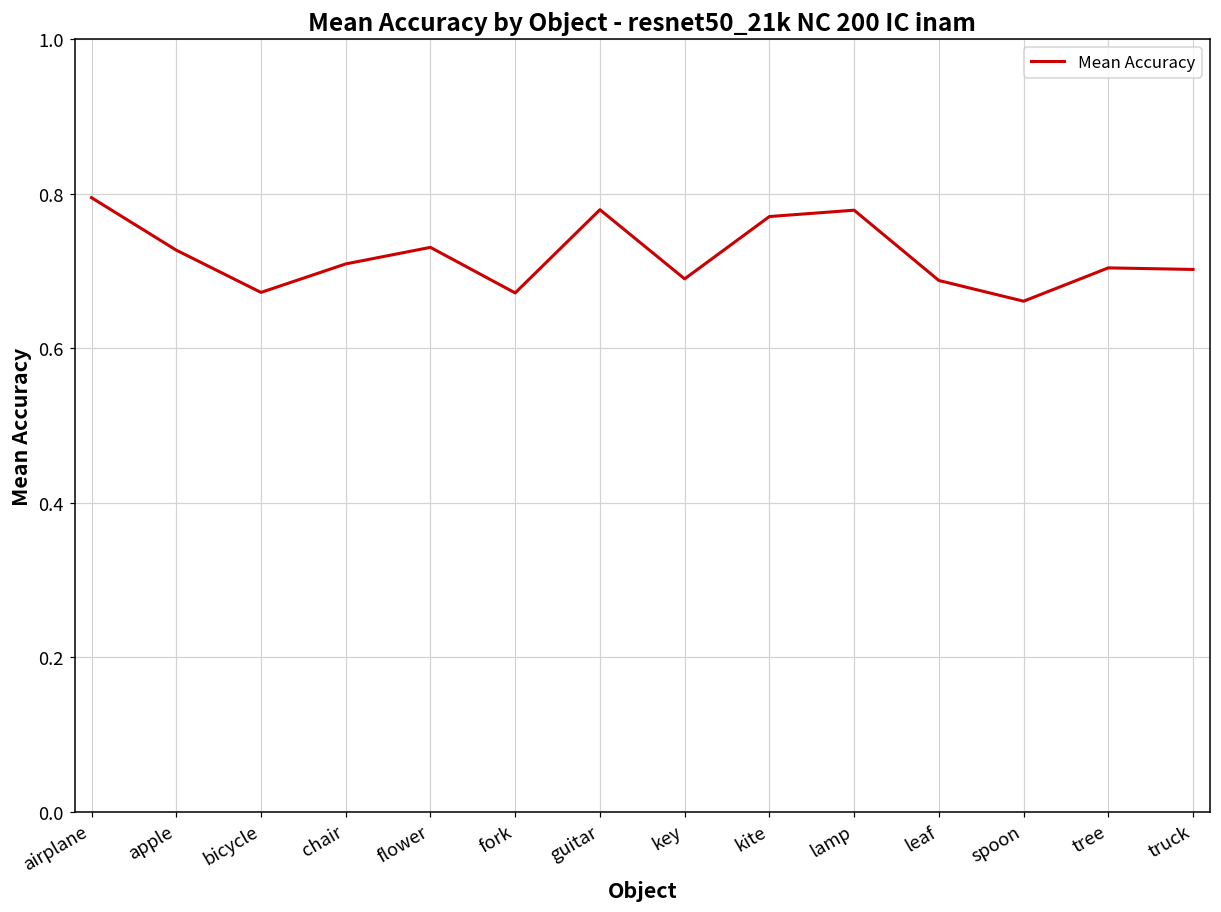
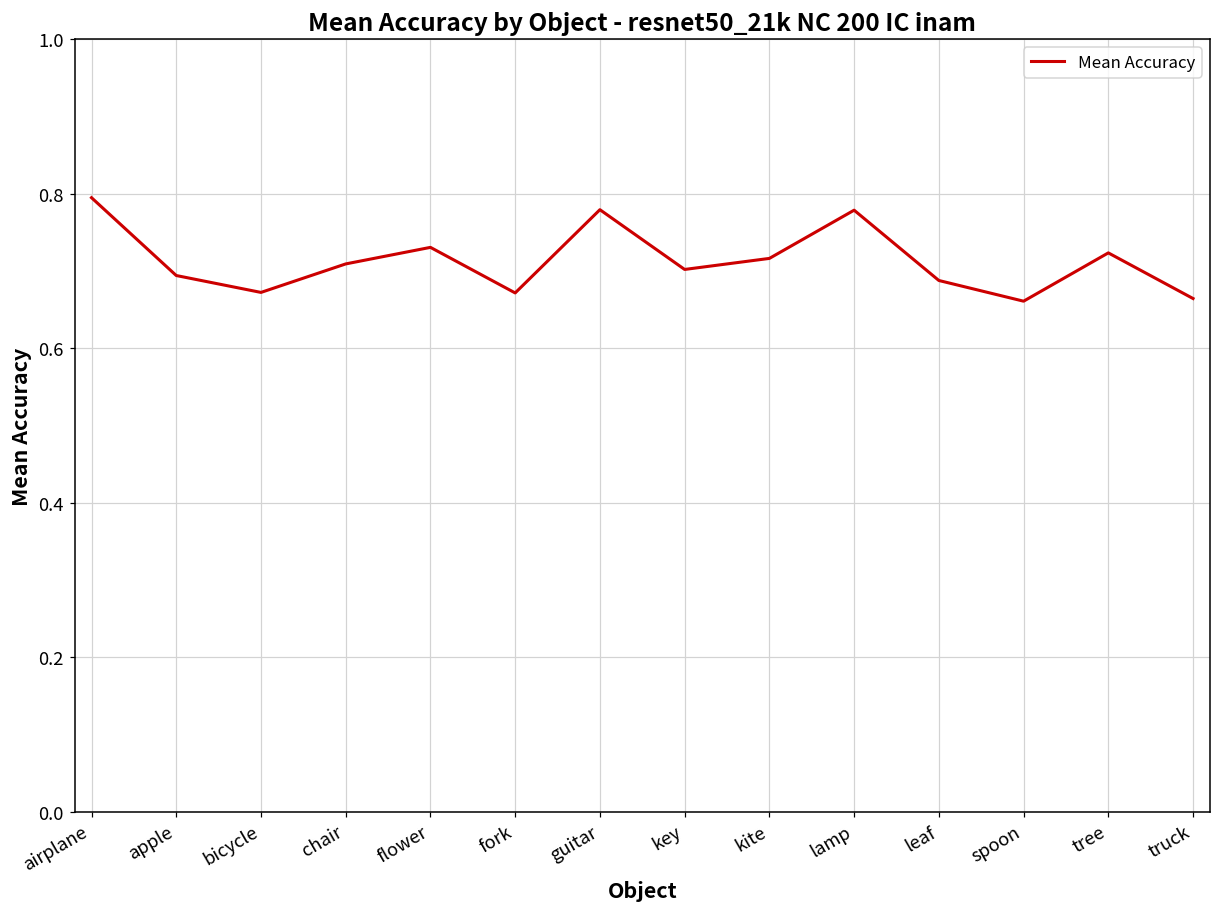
  {
    "airplane": 0.79,
-   "apple": 0.73,
+   "apple": 0.69,
    "bicycle": 0.67,
    "chair": 0.71,
    "flower": 0.73,
    "fork": 0.67,
    "guitar": 0.78,
-   "key": 0.69,
-   "kite": 0.77,
+   "key": 0.70,
+   "kite": 0.72,
    "lamp": 0.78,
    "leaf": 0.69,
    "spoon": 0.66,
-   "tree": 0.70,
-   "truck": 0.70
+   "tree": 0.72,
+   "truck": 0.66
  }
